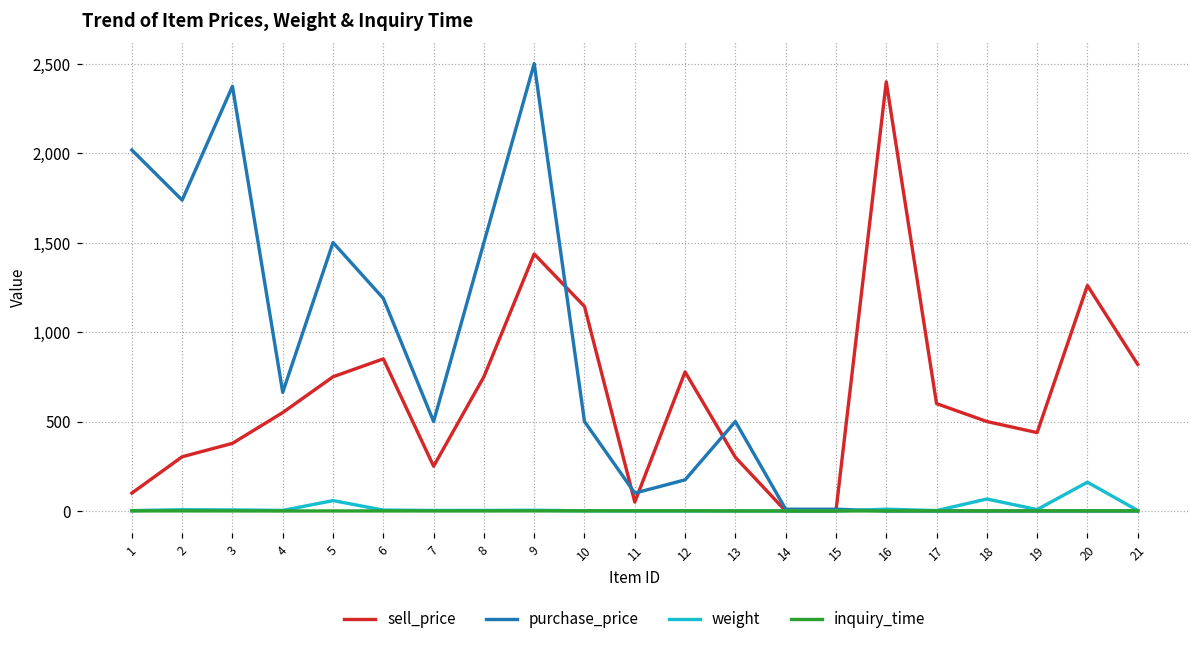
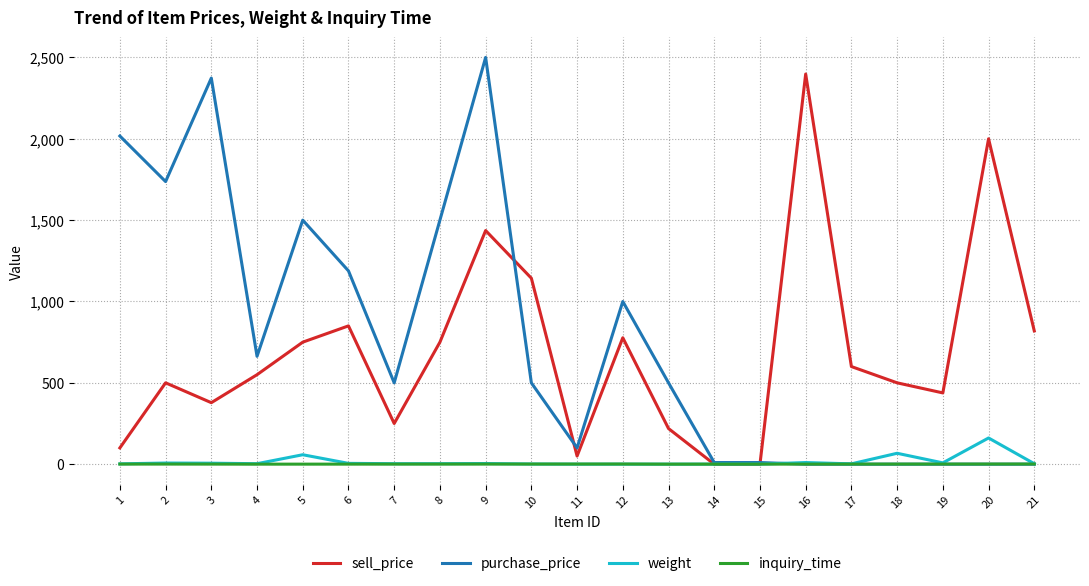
  {
    "sell_price": {
      "1": "100",
-     "2": "300",
+     "2": "500",
      "3": "380",
      "4": "550",
      "5": "750",
      "6": "850",
      "7": "250",
      "8": "750",
      "9": "1,440",
      "10": "1,140",
      "11": "50",
      "12": "780",
-     "13": "300",
+     "13": "220",
      "16": "2,400",
      "17": "600",
      "18": "500",
      "19": "440",
-     "20": "1,260",
+     "20": "2,000",
      "21": "820"
    },
    "purchase_price": {
      "1": "2,020",
      "2": "1,740",
      "3": "2,370",
      "4": "660",
      "5": "1,500",
      "6": "1,190",
      "7": "500",
      "8": "1,500",
      "9": "2,500",
      "10": "500",
      "11": "100",
-     "12": "170",
+     "12": "1,000",
      "13": "500"
    },
    "weight": {
      "5": "60",
      "18": "70",
      "20": "160"
    },
    "inquiry_time": {
      "5": "0"
    }
  }
